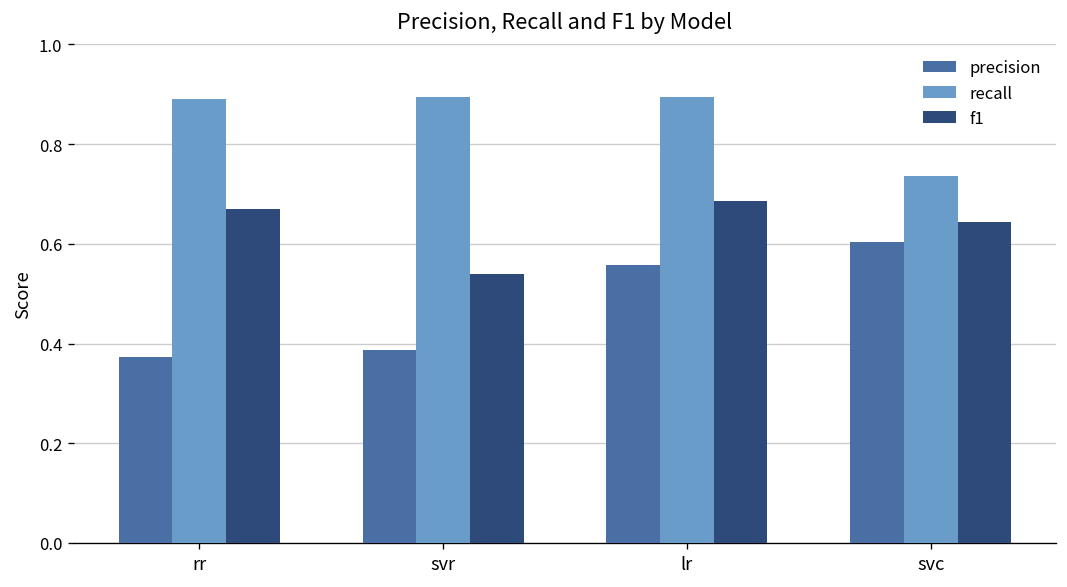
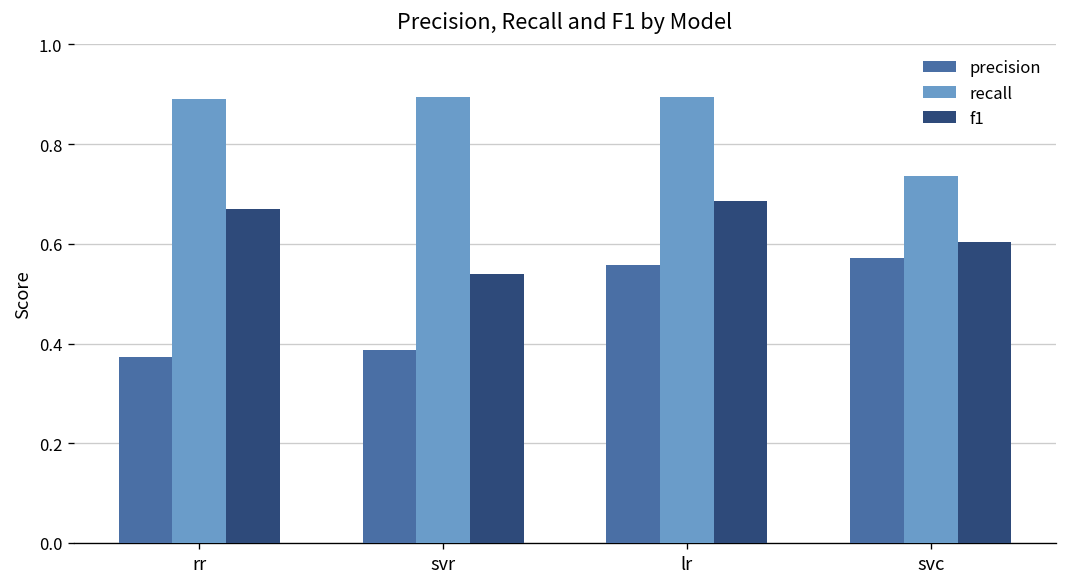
  {
    "precision": {
      "rr": 0.37,
      "svr": 0.39,
      "lr": 0.56,
-     "svc": 0.60
+     "svc": 0.57
    },
    "recall": {
      "rr": 0.89,
      "svr": 0.89,
      "lr": 0.89,
      "svc": 0.74
    },
    "f1": {
      "rr": 0.67,
      "svr": 0.54,
      "lr": 0.69,
-     "svc": 0.64
+     "svc": 0.60
    }
  }
